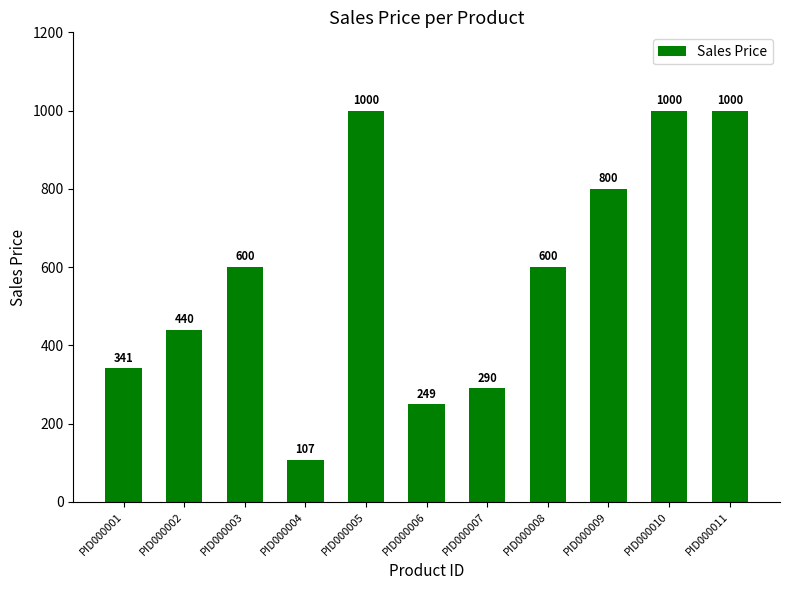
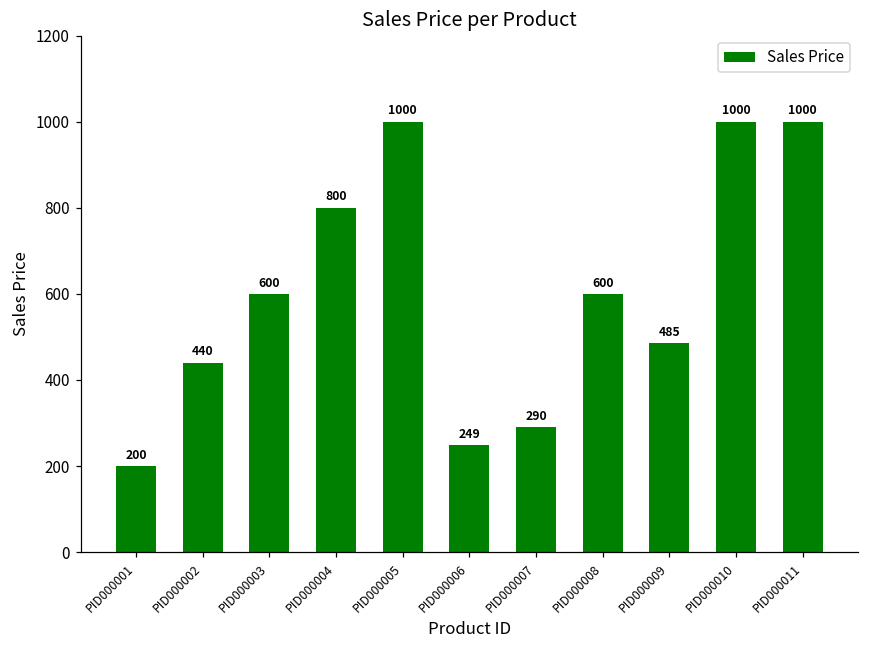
  {
-   "PID000001": 341,
+   "PID000001": 200,
    "PID000002": 440,
    "PID000003": 600,
-   "PID000004": 107,
+   "PID000004": 800,
    "PID000005": 1000,
    "PID000006": 249,
    "PID000007": 290,
    "PID000008": 600,
-   "PID000009": 800,
+   "PID000009": 485,
    "PID000010": 1000,
    "PID000011": 1000
  }
